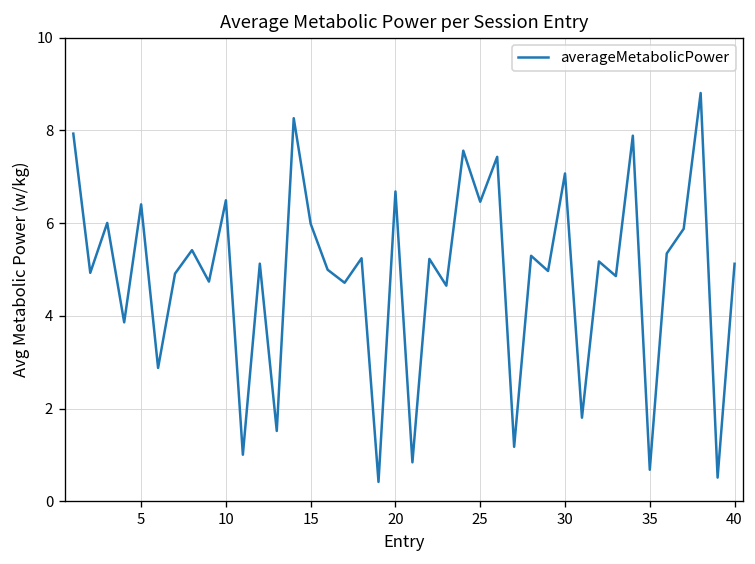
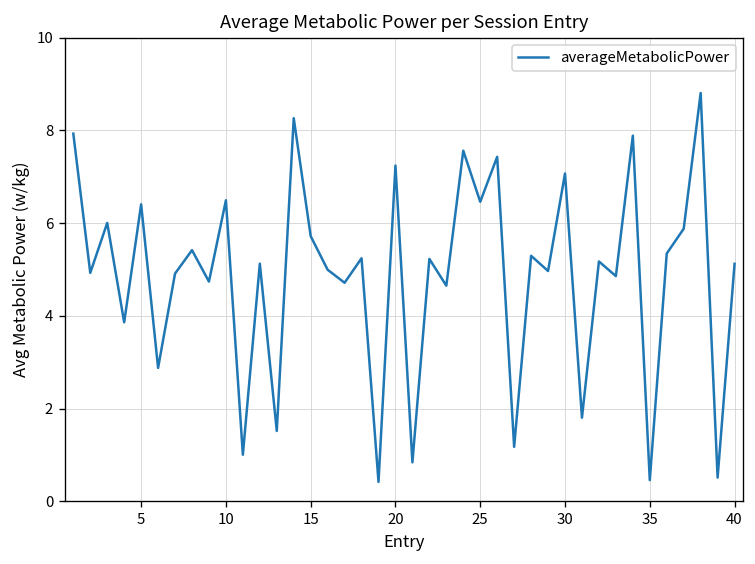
  {
    "5": 6.4,
    "10": 6.5,
-   "15": 6.0,
-   "20": 6.7,
+   "15": 5.7,
+   "20": 7.2,
    "25": 6.5,
    "30": 7.1,
-   "35": 0.7,
+   "35": 0.5,
    "40": 5.1
  }
